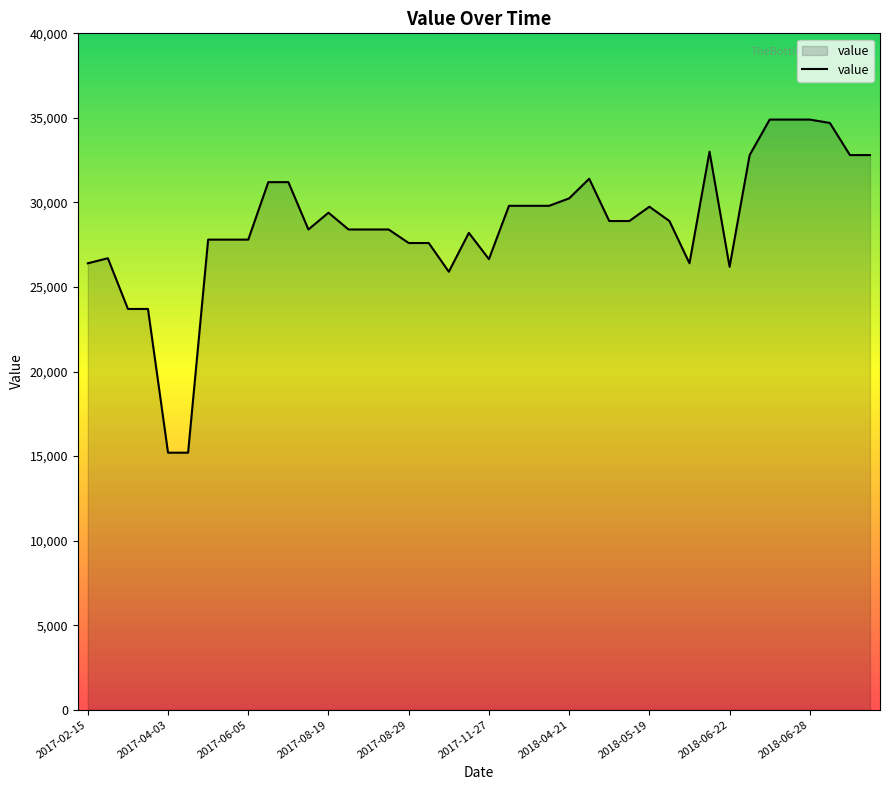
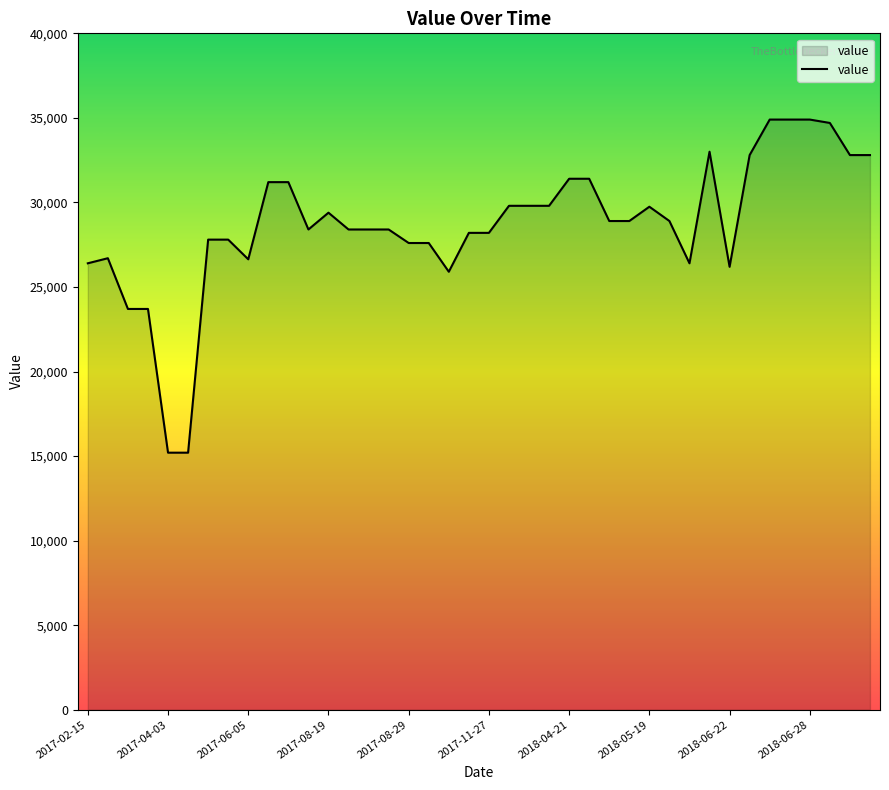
  {
    "2017-02-15": "26,400",
    "2017-04-03": "15,200",
-   "2017-06-05": "27,800",
+   "2017-06-05": "26,600",
    "2017-08-19": "29,400",
    "2017-08-29": "27,600",
-   "2017-11-27": "26,600",
-   "2018-04-21": "30,200",
+   "2017-11-27": "28,200",
+   "2018-04-21": "31,400",
    "2018-05-19": "29,700",
    "2018-06-22": "26,200",
    "2018-06-28": "34,900"
  }
